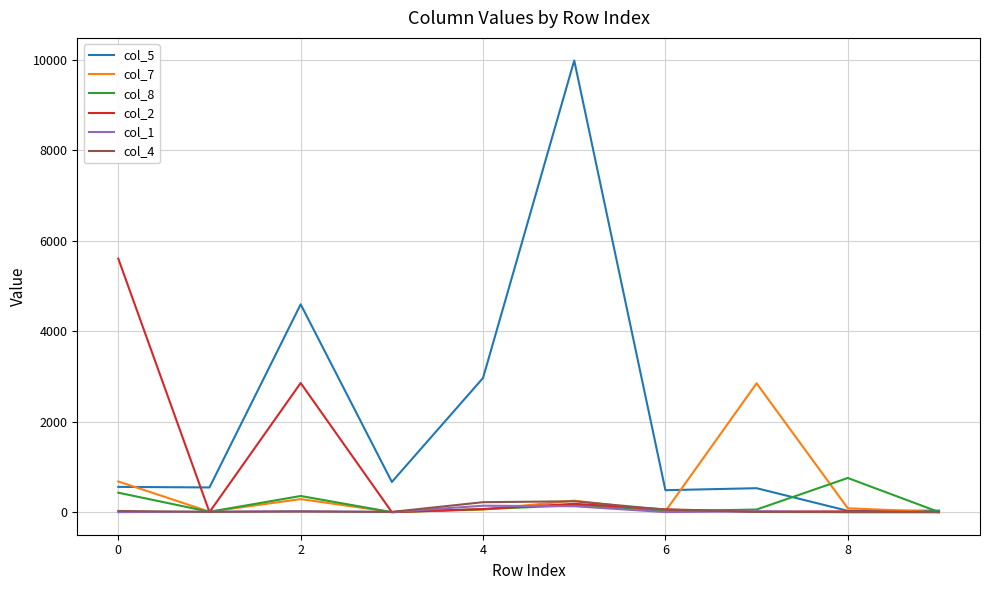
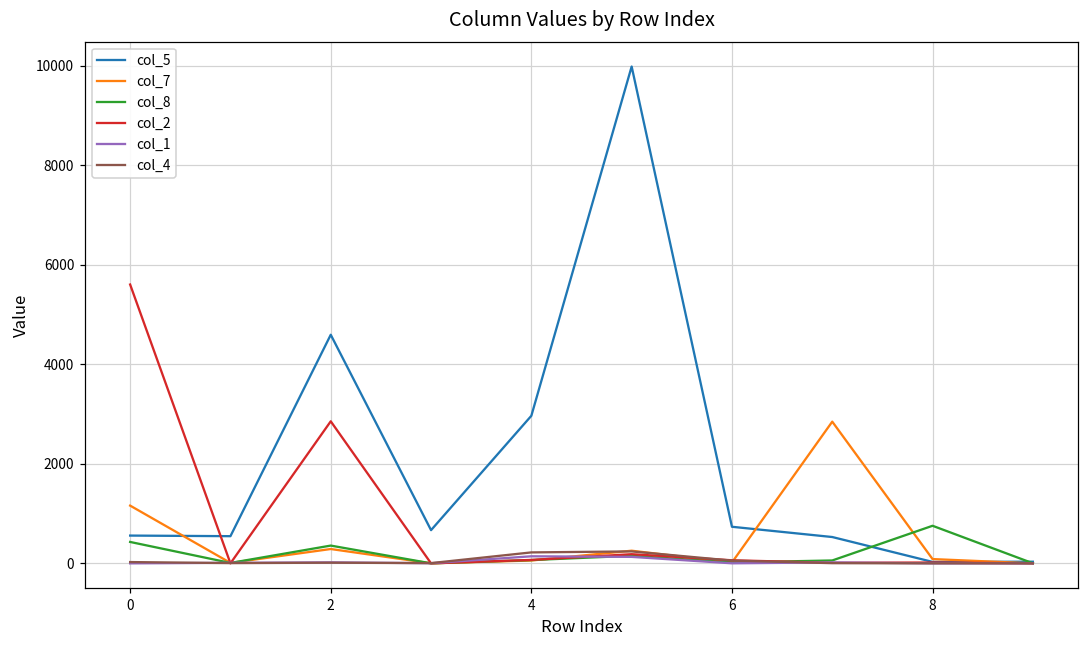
  {
    "col_5": {
      "0": 600,
      "2": 4600,
      "4": 3000,
-     "6": 500
+     "6": 700
    },
    "col_7": {
-     "0": 700,
+     "0": 1200,
      "2": 300,
      "8": 100
    },
    "col_8": {
      "0": 400,
      "2": 400,
      "8": 800
    },
    "col_2": {
      "0": 5600,
      "2": 2900
    },
    "col_1": {
      "4": 100
    },
    "col_4": {
      "4": 200
    }
  }
